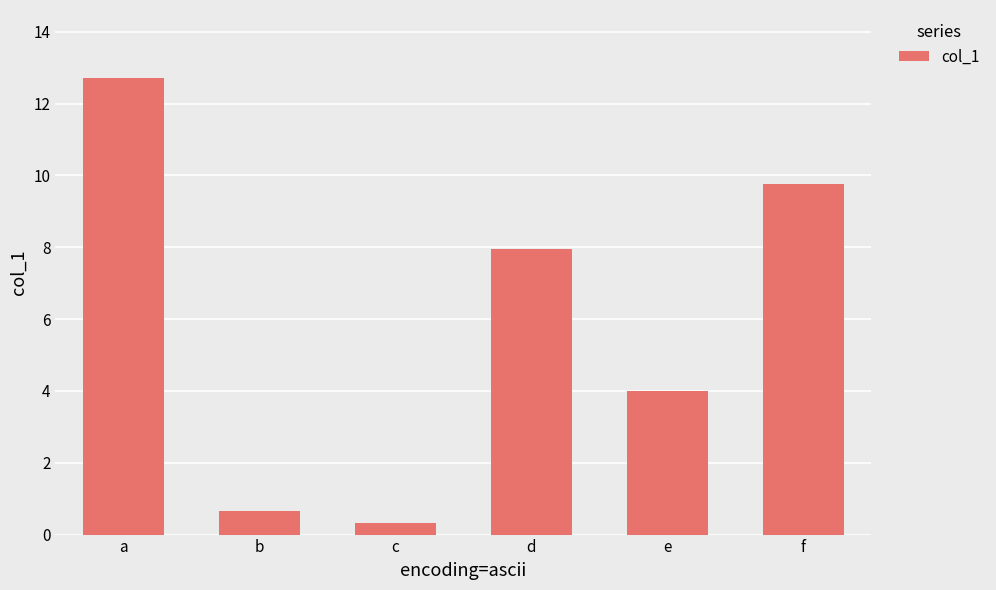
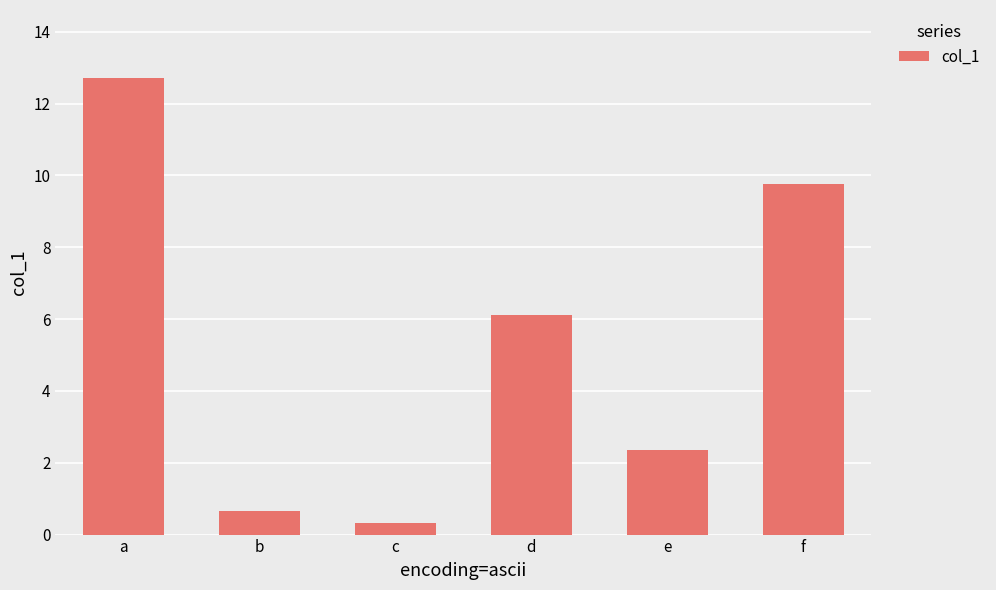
  {
    "a": 12.7,
    "b": 0.7,
    "c": 0.3,
-   "d": 8.0,
-   "e": 4.0,
+   "d": 6.1,
+   "e": 2.4,
    "f": 9.8
  }
